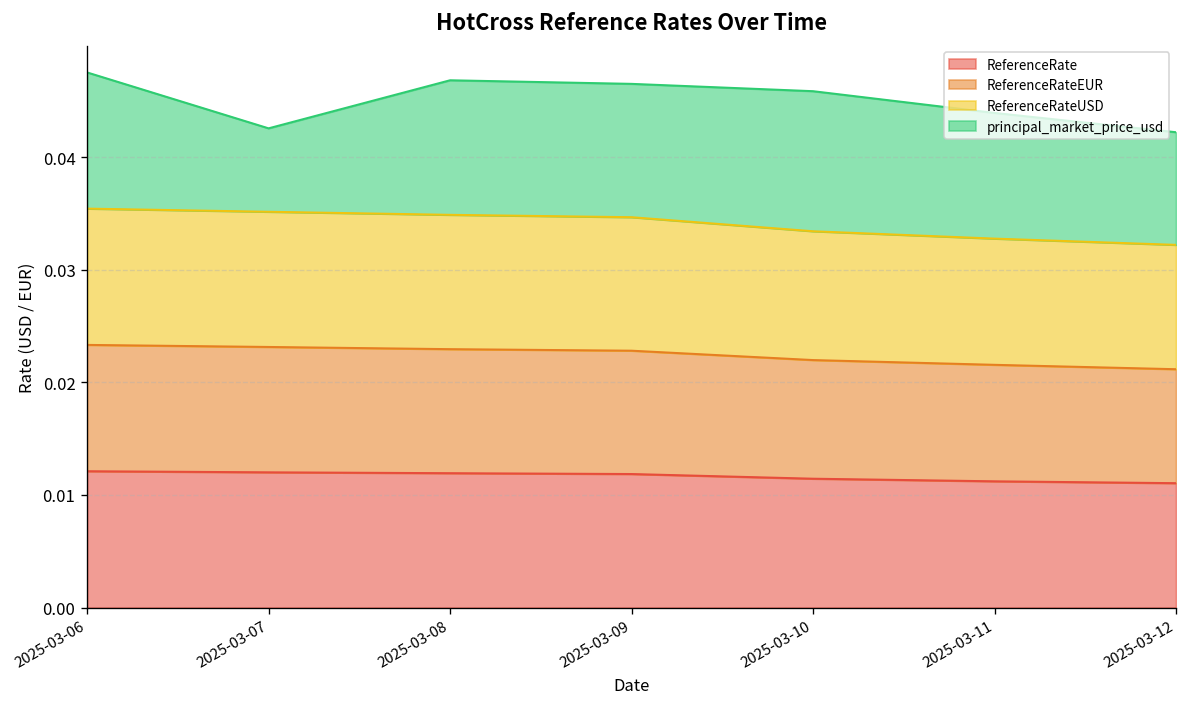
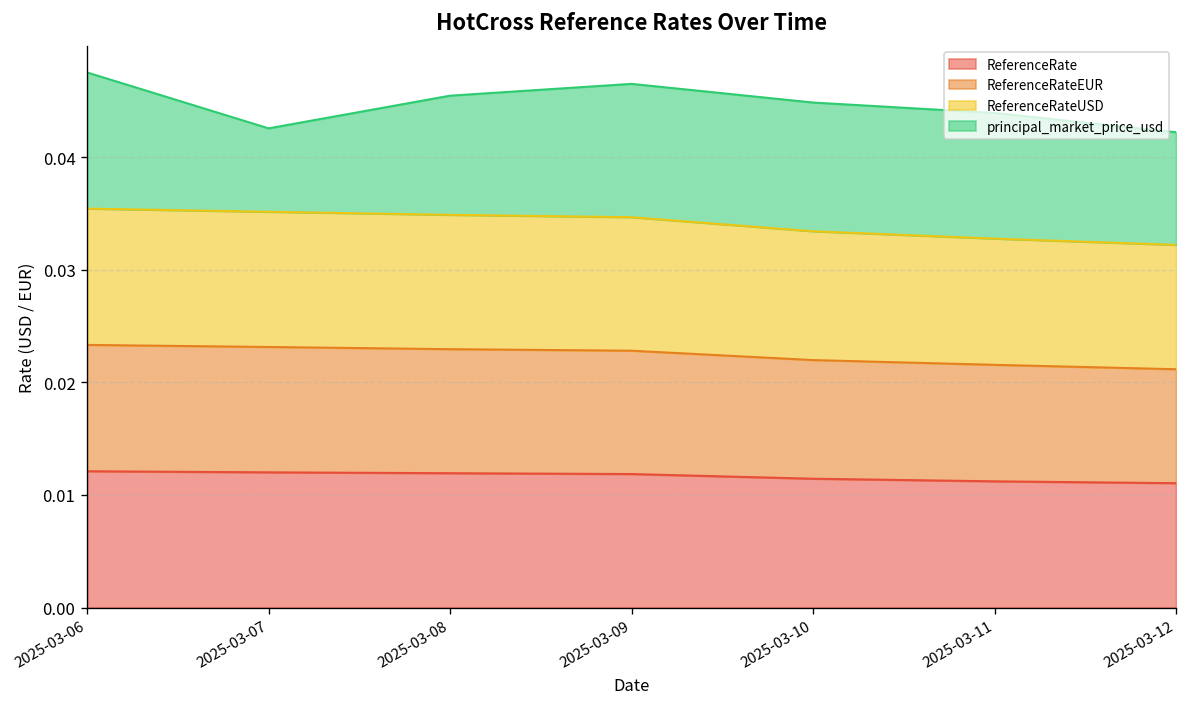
  {
    "ReferenceRateUSD": {
      "2025-03-06": 0.012,
      "2025-03-07": 0.012,
      "2025-03-08": 0.012,
      "2025-03-09": 0.012,
      "2025-03-10": 0.011,
      "2025-03-11": 0.011,
      "2025-03-12": 0.011
    },
    "principal_market_price_usd": {
      "2025-03-06": 0.012,
      "2025-03-07": 0.007,
-     "2025-03-08": 0.012,
+     "2025-03-08": 0.011,
      "2025-03-09": 0.012,
-     "2025-03-10": 0.012,
+     "2025-03-10": 0.011,
      "2025-03-12": 0.010
    }
  }
